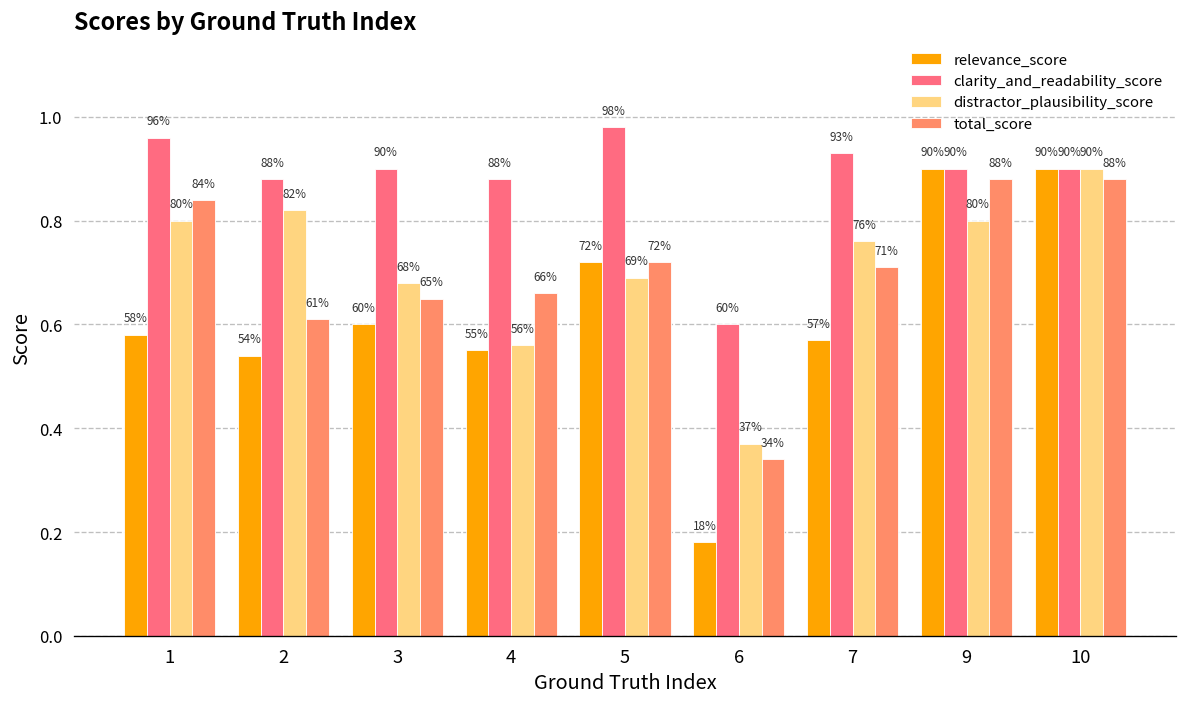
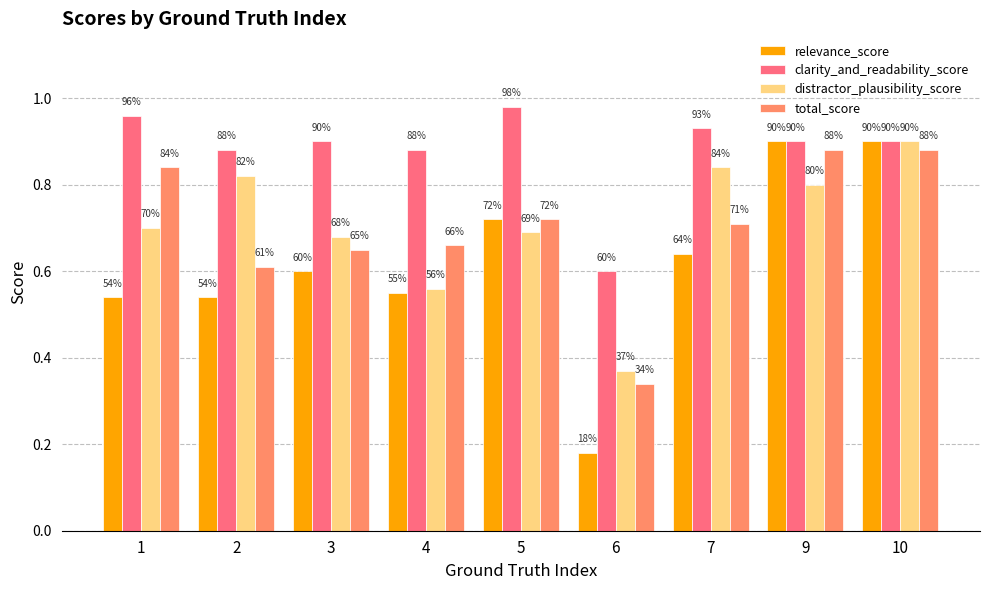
  {
    "relevance_score": {
-     "1": "58%",
+     "1": "54%",
      "2": "54%",
      "3": "60%",
      "4": "55%",
      "5": "72%",
      "6": "18%",
-     "7": "57%",
+     "7": "64%",
      "9": "90%",
      "10": "90%"
    },
    "distractor_plausibility_score": {
-     "1": "80%",
+     "1": "70%",
      "2": "82%",
      "3": "68%",
      "4": "56%",
      "5": "69%",
      "6": "37%",
-     "7": "76%",
+     "7": "84%",
      "9": "80%",
      "10": "90%"
    }
  }
